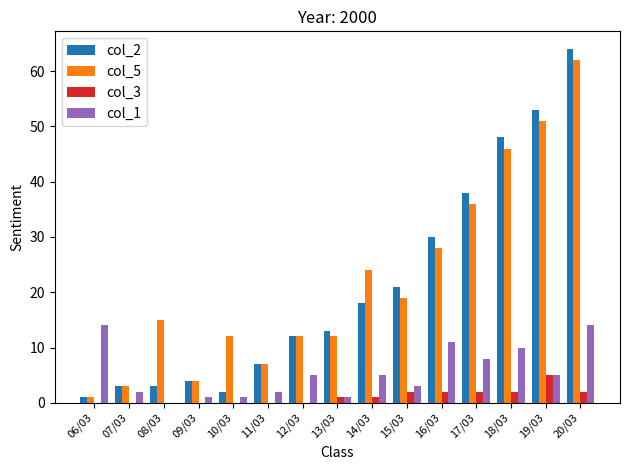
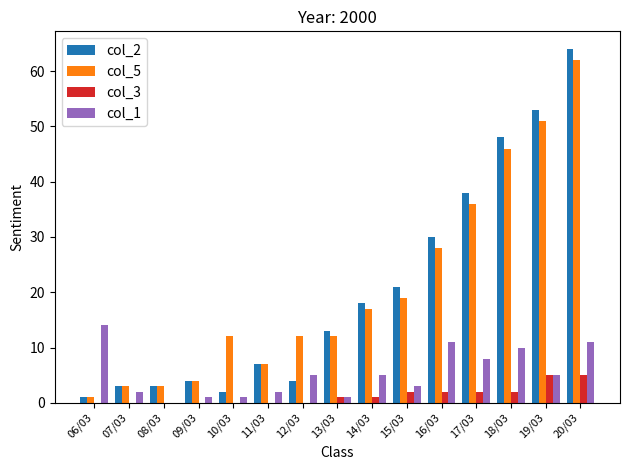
  {
    "col_2": {
      "06/03": 1,
      "07/03": 3,
      "08/03": 3,
      "09/03": 4,
      "10/03": 2,
      "11/03": 7,
-     "12/03": 12,
+     "12/03": 4,
      "13/03": 13,
      "14/03": 18,
      "15/03": 21,
      "16/03": 30,
      "17/03": 38,
      "18/03": 48,
      "19/03": 53,
      "20/03": 64
    },
    "col_5": {
      "06/03": 1,
      "07/03": 3,
-     "08/03": 15,
+     "08/03": 3,
      "09/03": 4,
      "10/03": 12,
      "11/03": 7,
      "12/03": 12,
      "13/03": 12,
-     "14/03": 24,
+     "14/03": 17,
      "15/03": 19,
      "16/03": 28,
      "17/03": 36,
      "18/03": 46,
      "19/03": 51,
      "20/03": 62
    },
    "col_3": {
      "06/03": 0,
      "07/03": 0,
      "08/03": 0,
      "09/03": 0,
      "10/03": 0,
      "11/03": 0,
      "12/03": 0,
      "13/03": 1,
      "14/03": 1,
      "15/03": 2,
      "16/03": 2,
      "17/03": 2,
      "18/03": 2,
      "19/03": 5,
-     "20/03": 2
+     "20/03": 5
    },
    "col_1": {
      "06/03": 14,
      "07/03": 2,
      "08/03": 0,
      "09/03": 1,
      "10/03": 1,
      "11/03": 2,
      "12/03": 5,
      "13/03": 1,
      "14/03": 5,
      "15/03": 3,
      "16/03": 11,
      "17/03": 8,
      "18/03": 10,
      "19/03": 5,
-     "20/03": 14
+     "20/03": 11
    }
  }
